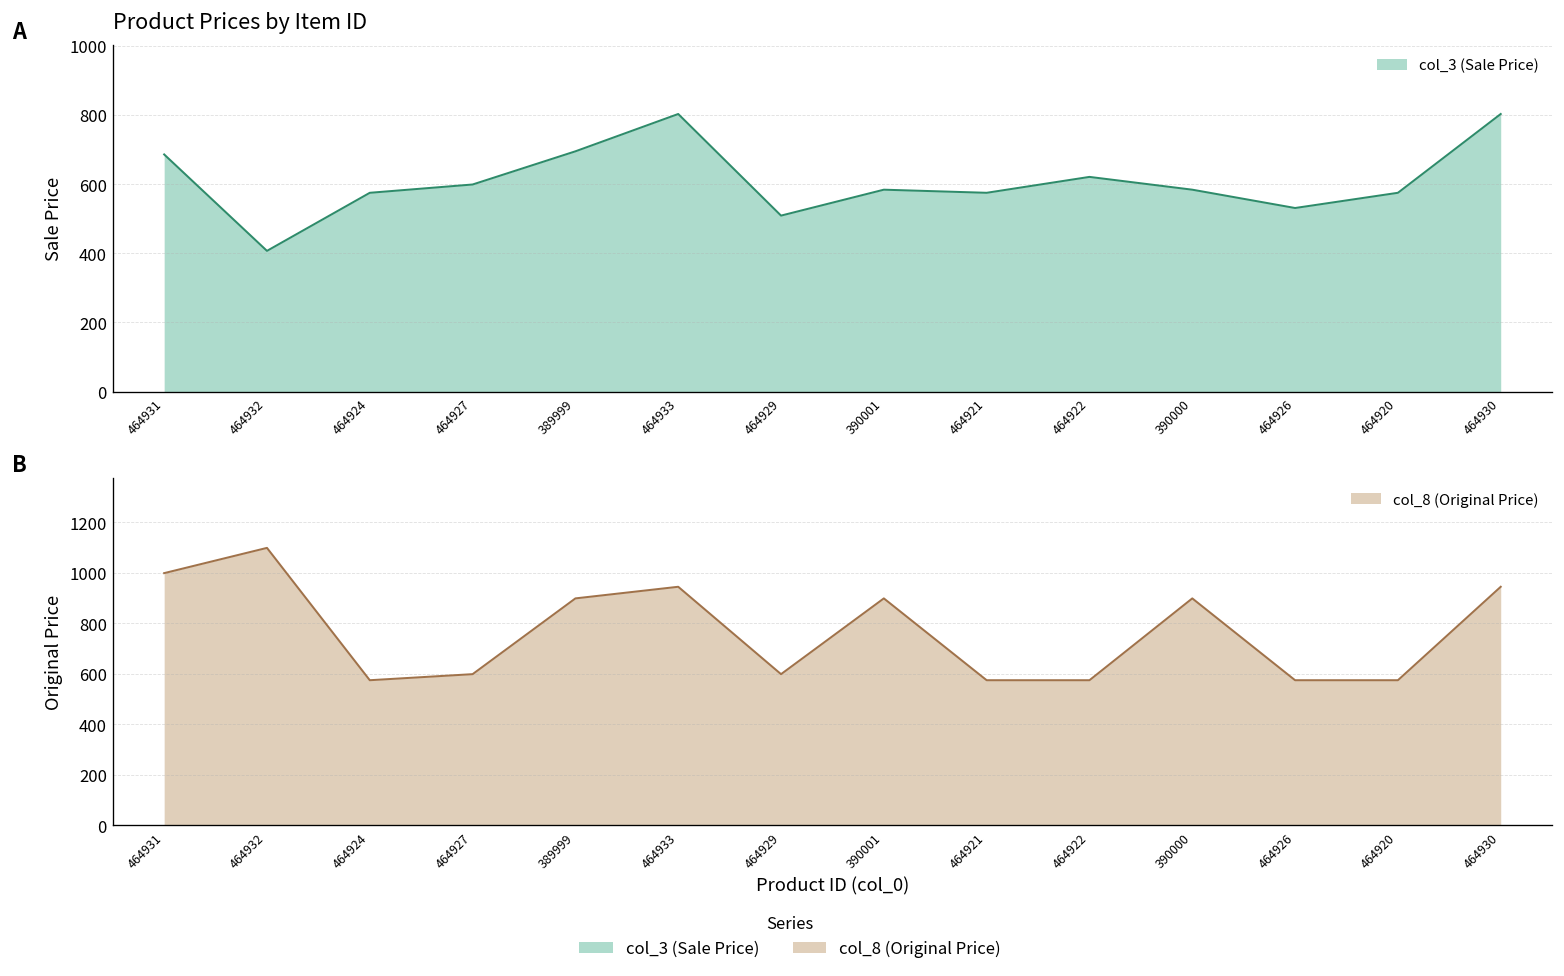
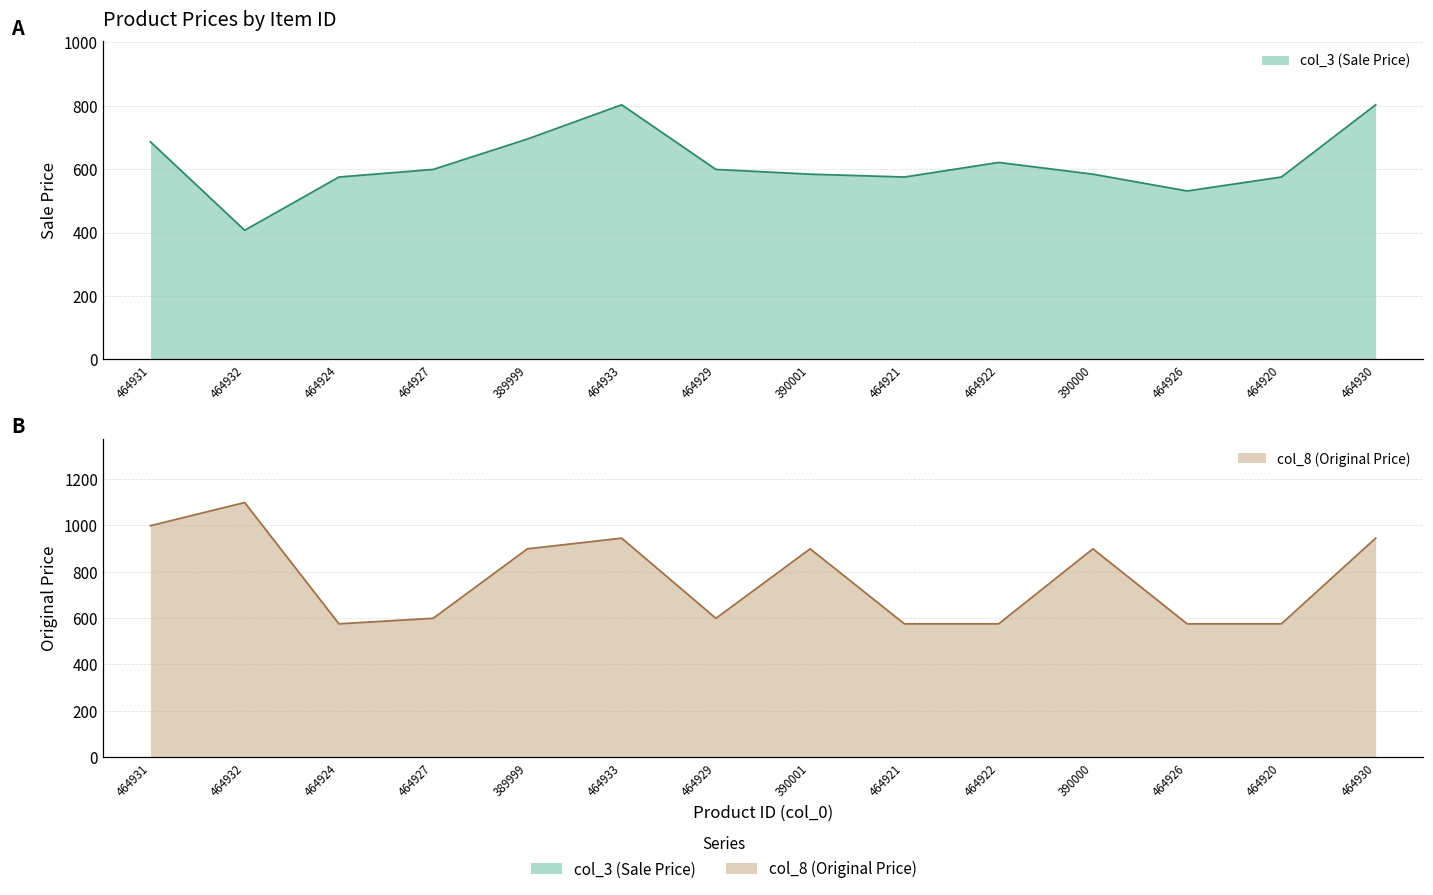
  {
    "Product Prices by Item ID": {
      "464931": 690,
      "464932": 410,
      "464924": 580,
      "464927": 600,
      "389999": 700,
      "464933": 800,
-     "464929": 510,
+     "464929": 600,
      "390001": 580,
      "464921": 580,
      "464922": 620,
      "390000": 580,
      "464926": 530,
      "464920": 580,
      "464930": 800
    }
  }
